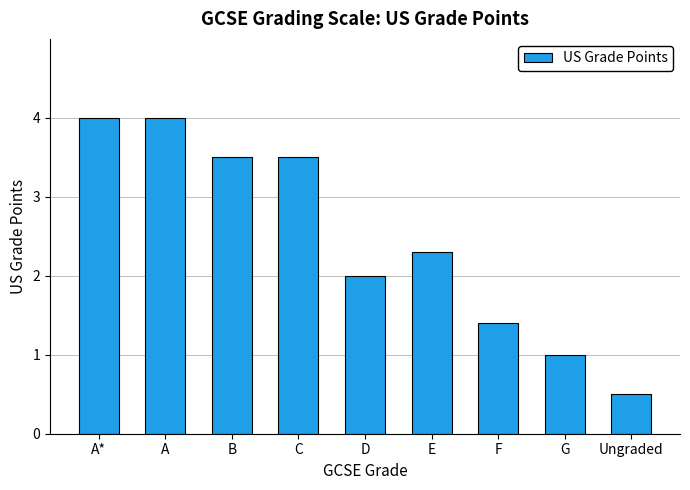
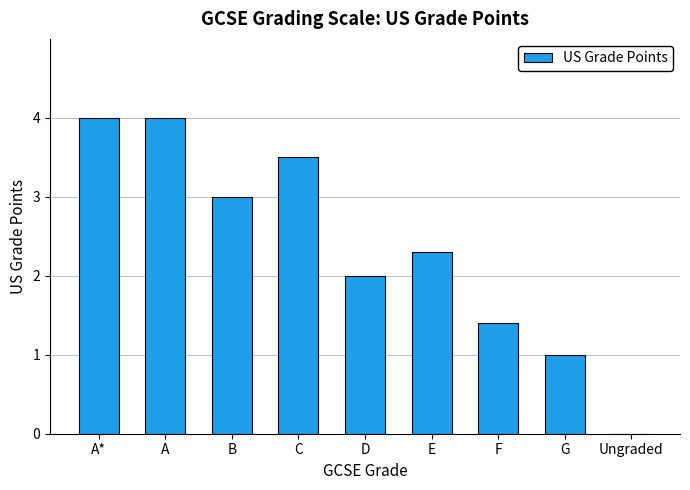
  {
    "A*": 4.0,
    "A": 4.0,
-   "B": 3.5,
+   "B": 3.0,
    "C": 3.5,
    "D": 2.0,
    "E": 2.3,
    "F": 1.4,
    "G": 1.0,
-   "Ungraded": 0.5
+   "Ungraded": 0.0
  }
